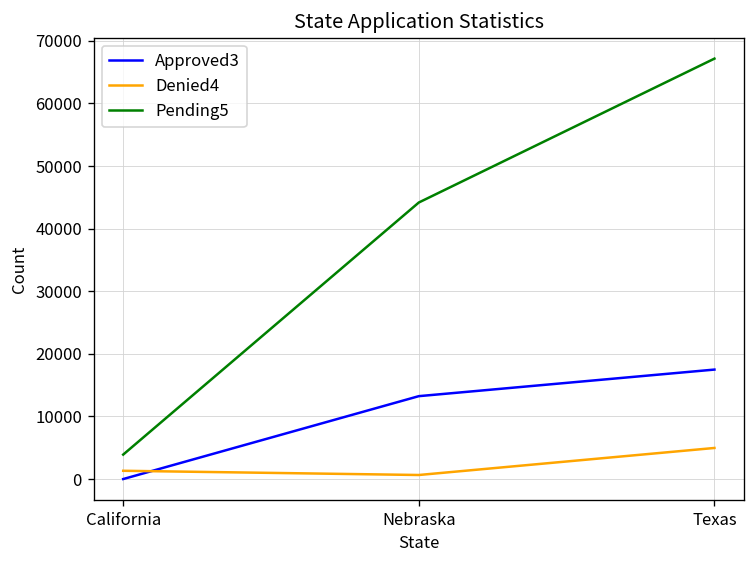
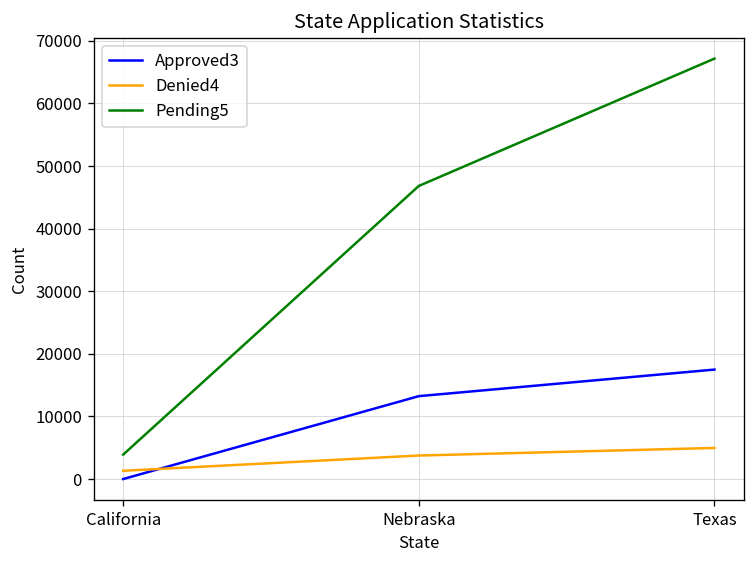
  {
    "Approved3": {
      "California": 0,
      "Nebraska": 13000,
      "Texas": 17000
    },
    "Denied4": {
      "California": 1000,
-     "Nebraska": 1000,
+     "Nebraska": 4000,
      "Texas": 5000
    },
    "Pending5": {
      "California": 4000,
-     "Nebraska": 44000,
+     "Nebraska": 47000,
      "Texas": 67000
    }
  }
